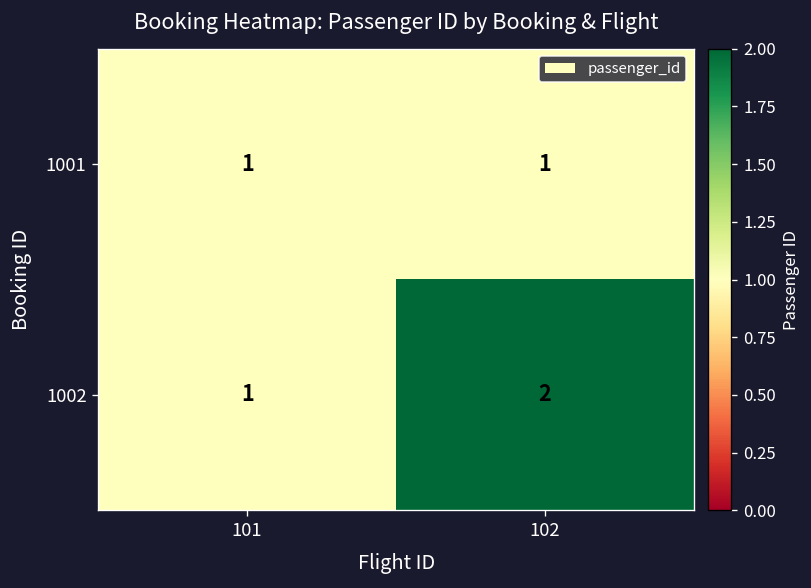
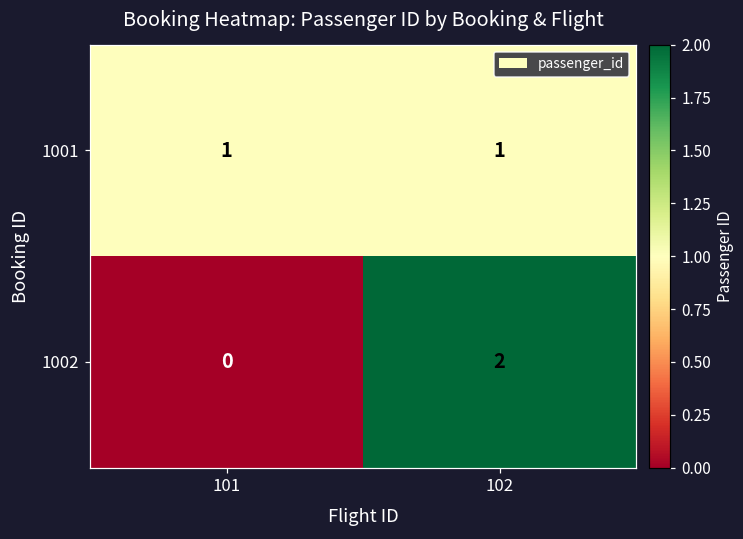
  {
    "1001": {
      "101": 1,
      "102": 1
    },
    "1002": {
-     "101": 1,
+     "101": 0,
      "102": 2
    }
  }
